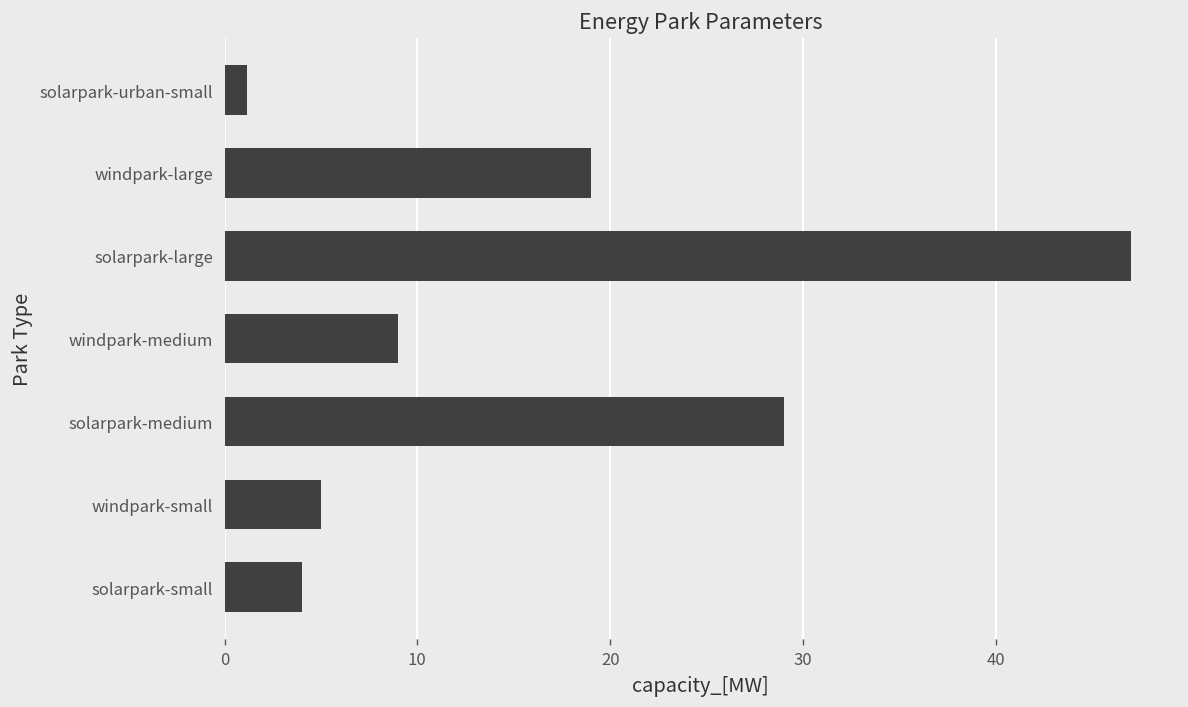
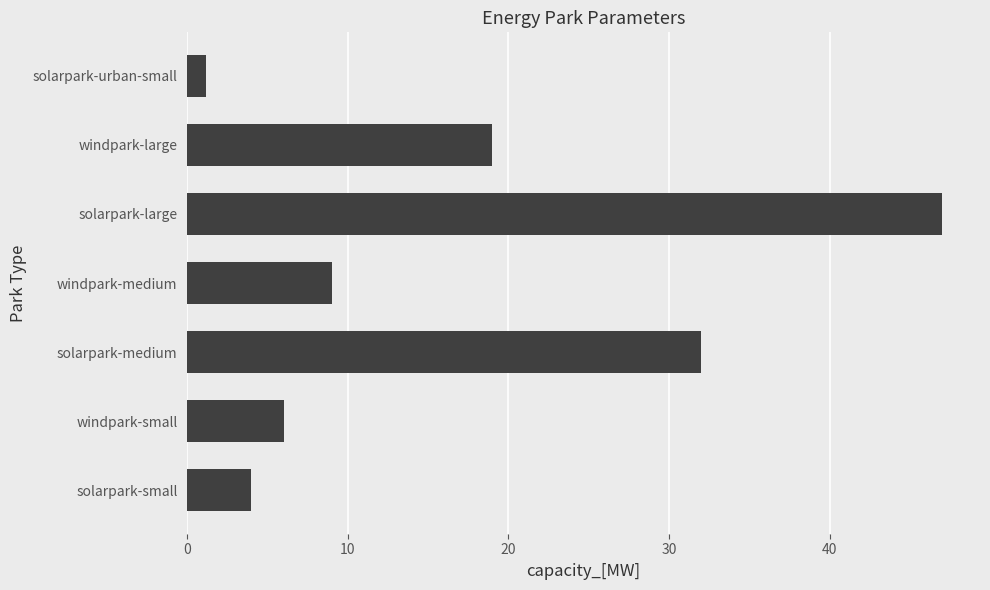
  {
    "solarpark-urban-small": 1,
    "windpark-large": 19,
    "solarpark-large": 47,
    "windpark-medium": 9,
-   "solarpark-medium": 29,
-   "windpark-small": 5,
+   "solarpark-medium": 32,
+   "windpark-small": 6,
    "solarpark-small": 4
  }
